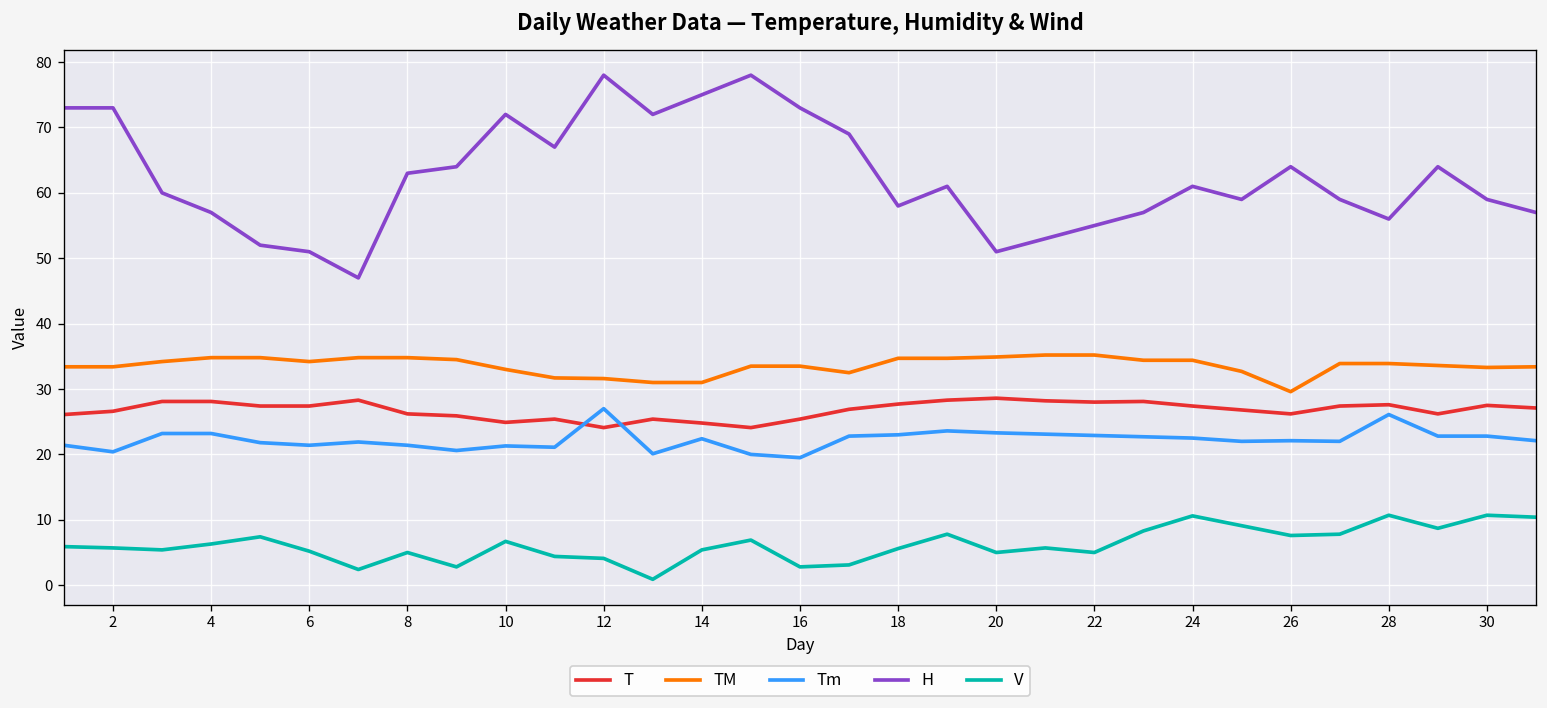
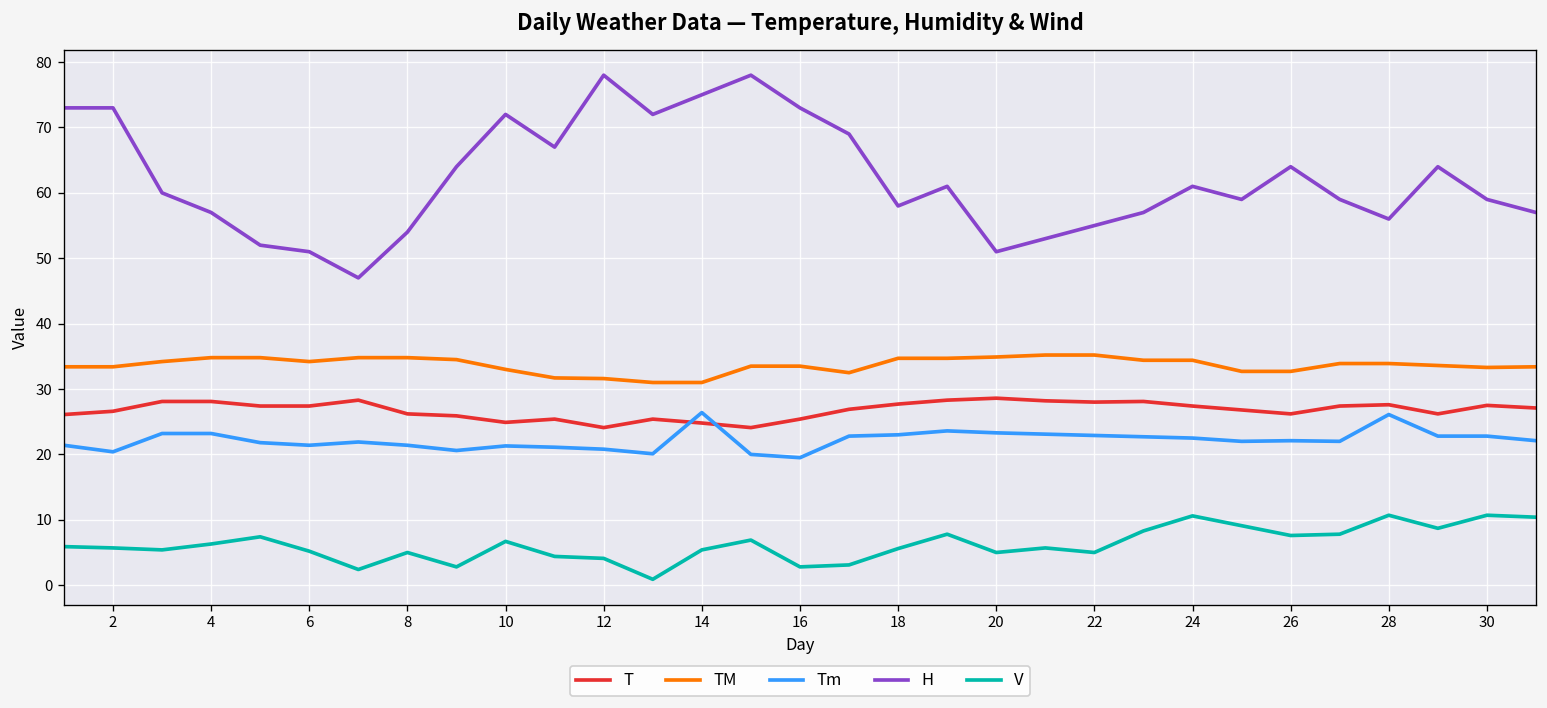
  {
    "T": {
      "2": 27,
      "4": 28,
      "6": 27,
      "8": 26,
      "10": 25,
      "12": 24,
      "14": 25,
      "16": 25,
      "18": 28,
      "20": 29,
      "22": 28,
      "24": 27,
      "26": 26,
      "28": 28,
      "30": 28
    },
    "TM": {
      "2": 33,
      "4": 35,
      "6": 34,
      "8": 35,
      "10": 33,
      "12": 32,
      "14": 31,
      "16": 34,
      "18": 35,
      "20": 35,
      "22": 35,
      "24": 34,
-     "26": 30,
+     "26": 33,
      "28": 34,
      "30": 33
    },
    "Tm": {
      "2": 20,
      "4": 23,
      "6": 21,
      "8": 21,
      "10": 21,
-     "12": 27,
-     "14": 22,
+     "12": 21,
+     "14": 26,
      "16": 20,
      "18": 23,
      "20": 23,
      "22": 23,
      "24": 23,
      "26": 22,
      "28": 26,
      "30": 23
    },
    "H": {
      "2": 73,
      "4": 57,
      "6": 51,
-     "8": 63,
+     "8": 54,
      "10": 72,
      "12": 78,
      "14": 75,
      "16": 73,
      "18": 58,
      "20": 51,
      "22": 55,
      "24": 61,
      "26": 64,
      "28": 56,
      "30": 59
    },
    "V": {
      "2": 6,
      "4": 6,
      "6": 5,
      "8": 5,
      "10": 7,
      "12": 4,
      "14": 5,
      "16": 3,
      "18": 6,
      "20": 5,
      "22": 5,
      "24": 11,
      "26": 8,
      "28": 11,
      "30": 11
    }
  }
